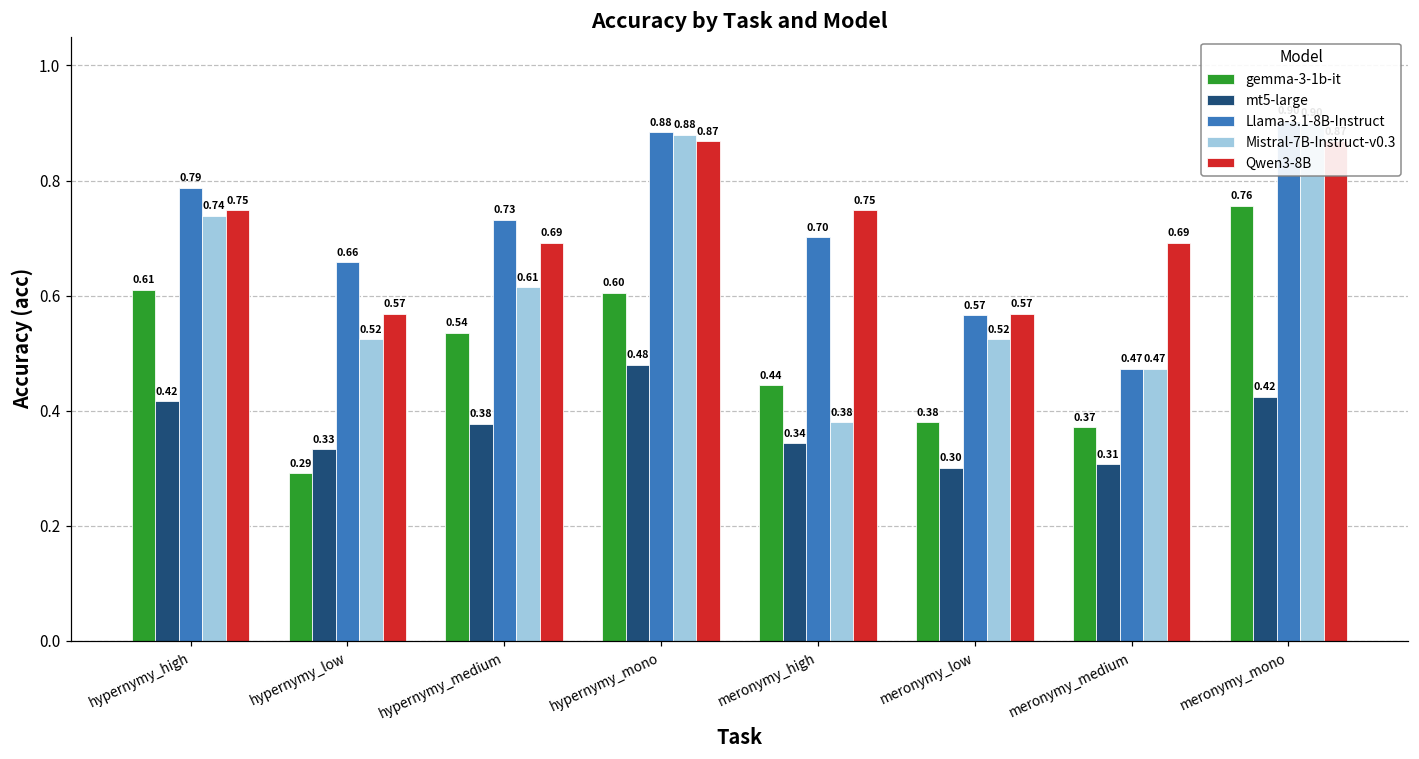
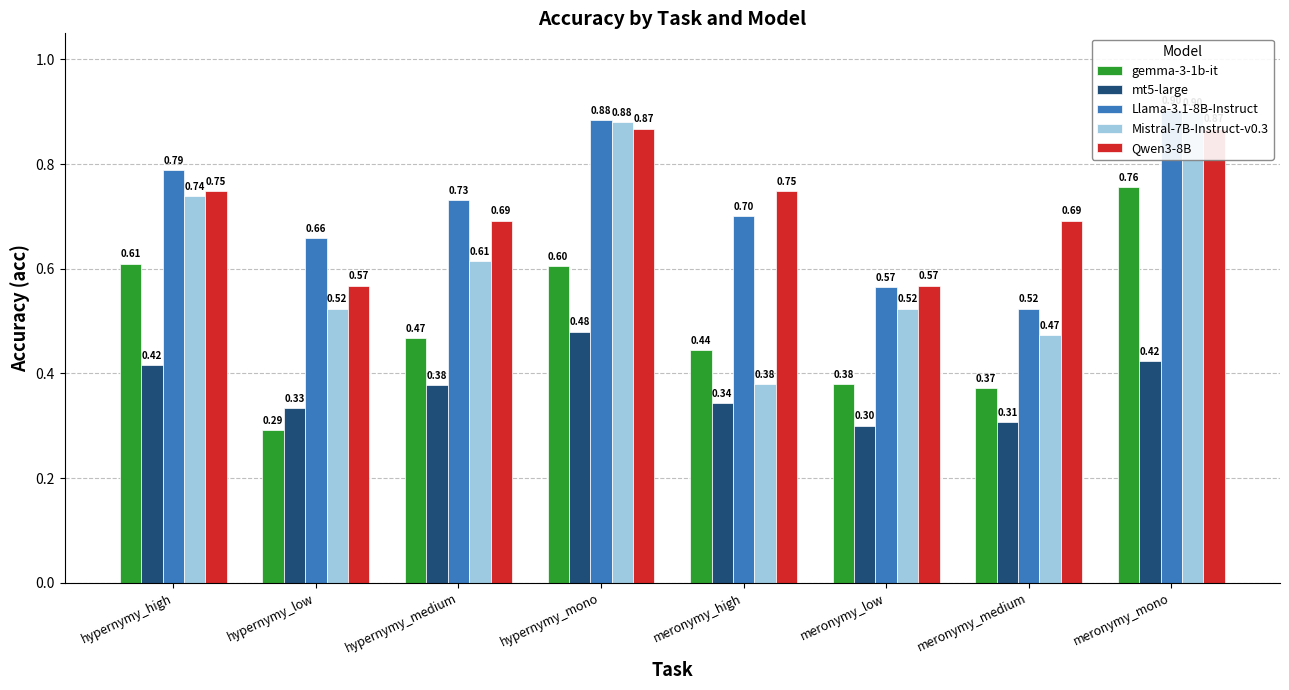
  {
    "gemma-3-1b-it": {
      "hypernymy_high": 0.61,
      "hypernymy_low": 0.29,
-     "hypernymy_medium": 0.54,
+     "hypernymy_medium": 0.47,
      "hypernymy_mono": 0.60,
      "meronymy_high": 0.44,
      "meronymy_low": 0.38,
      "meronymy_medium": 0.37,
      "meronymy_mono": 0.76
    },
    "mt5-large": {
      "hypernymy_high": 0.42,
      "hypernymy_low": 0.33,
      "hypernymy_medium": 0.38,
      "hypernymy_mono": 0.48,
      "meronymy_high": 0.34,
      "meronymy_low": 0.30,
      "meronymy_medium": 0.31,
      "meronymy_mono": 0.42
    },
    "Llama-3.1-8B-Instruct": {
      "hypernymy_high": 0.79,
      "hypernymy_low": 0.66,
      "hypernymy_medium": 0.73,
      "hypernymy_mono": 0.88,
      "meronymy_high": 0.70,
      "meronymy_low": 0.57,
-     "meronymy_medium": 0.47
+     "meronymy_medium": 0.52
    },
    "Mistral-7B-Instruct-v0.3": {
      "hypernymy_high": 0.74,
      "hypernymy_low": 0.52,
      "hypernymy_medium": 0.61,
      "hypernymy_mono": 0.88,
      "meronymy_high": 0.38,
      "meronymy_low": 0.52,
      "meronymy_medium": 0.47
    },
    "Qwen3-8B": {
      "hypernymy_high": 0.75,
      "hypernymy_low": 0.57,
      "hypernymy_medium": 0.69,
      "hypernymy_mono": 0.87,
      "meronymy_high": 0.75,
      "meronymy_low": 0.57,
      "meronymy_medium": 0.69
    }
  }
